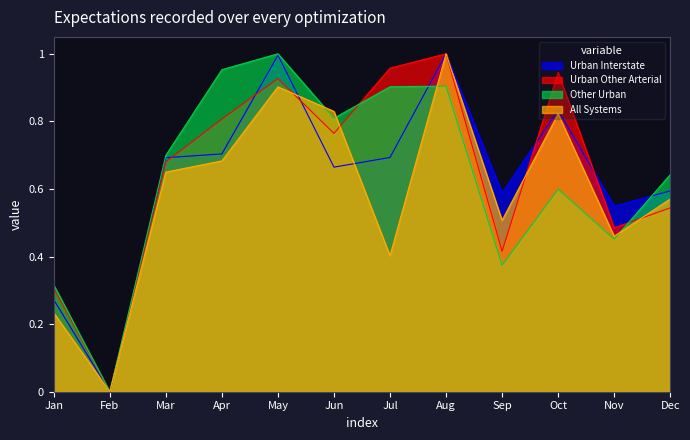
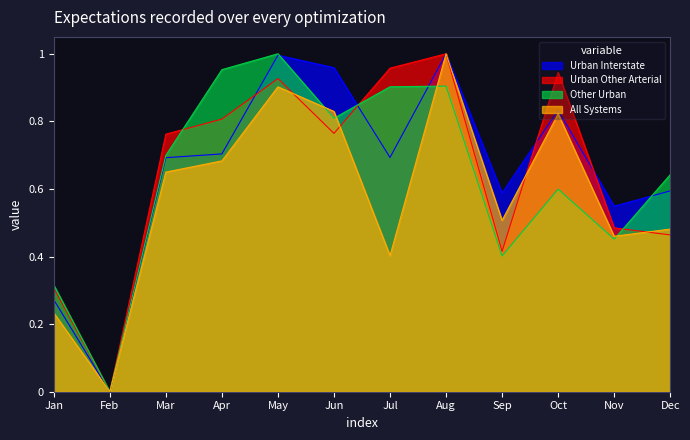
  {
    "Urban Interstate": {
      "Jan": 0.27,
      "Apr": 0.70,
-     "Jun": 0.66,
+     "Jun": 0.96,
      "Jul": 0.69,
      "Sep": 0.59,
      "Nov": 0.55,
      "Dec": 0.59
    },
    "Urban Other Arterial": {
      "Jan": 0.31,
-     "Mar": 0.68,
+     "Mar": 0.76,
      "Apr": 0.81,
      "May": 0.93,
      "Jun": 0.76,
      "Jul": 0.96,
      "Sep": 0.42,
      "Nov": 0.48,
-     "Dec": 0.54
+     "Dec": 0.46
    },
    "Other Urban": {
      "Jan": 0.32,
      "Apr": 0.95,
      "Jun": 0.81,
      "Jul": 0.90,
      "Aug": 0.90,
-     "Sep": 0.37,
+     "Sep": 0.40,
      "Oct": 0.60,
      "Nov": 0.45,
      "Dec": 0.64
    },
    "All Systems": {
      "Jan": 0.23,
      "Mar": 0.65,
      "Apr": 0.68,
      "May": 0.90,
      "Jun": 0.83,
      "Jul": 0.40,
      "Sep": 0.51,
      "Nov": 0.46,
-     "Dec": 0.57
+     "Dec": 0.48
    }
  }
